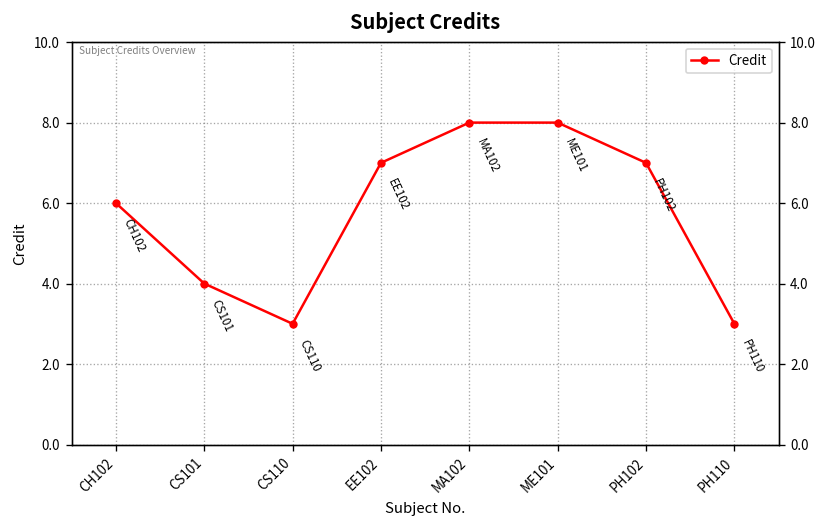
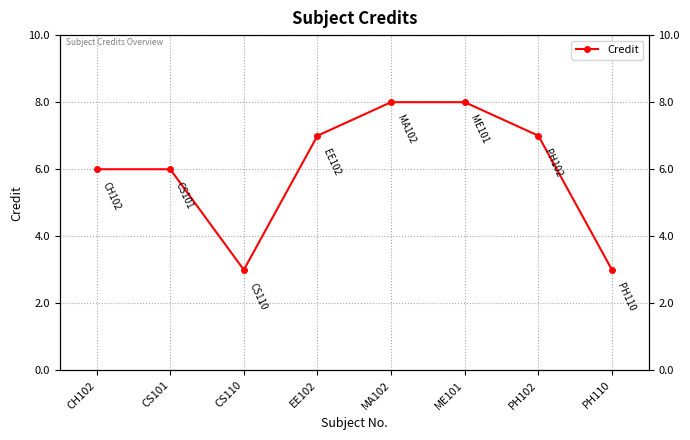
  {
    "CH102": 6,
-   "CS101": 4,
+   "CS101": 6,
    "CS110": 3,
    "EE102": 7,
    "MA102": 8,
    "ME101": 8,
    "PH102": 7,
    "PH110": 3
  }
